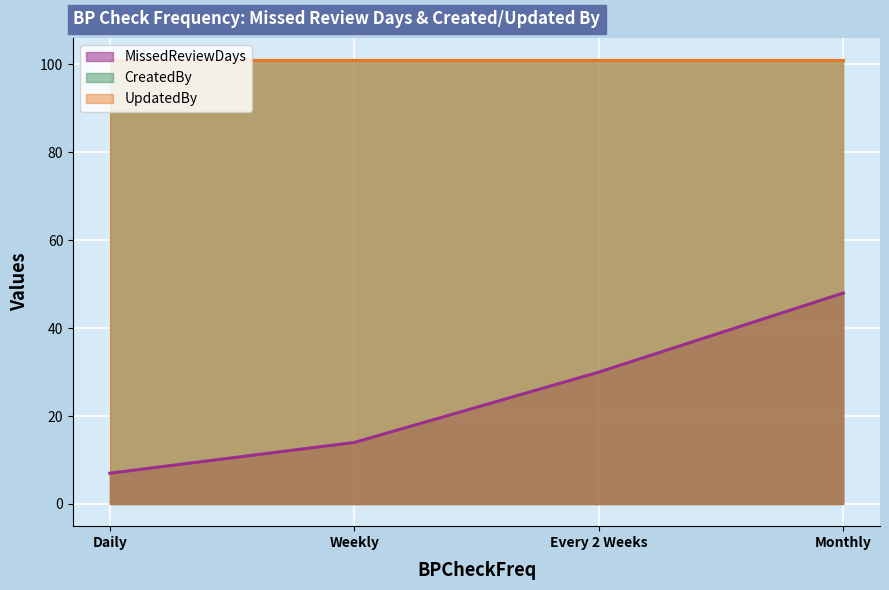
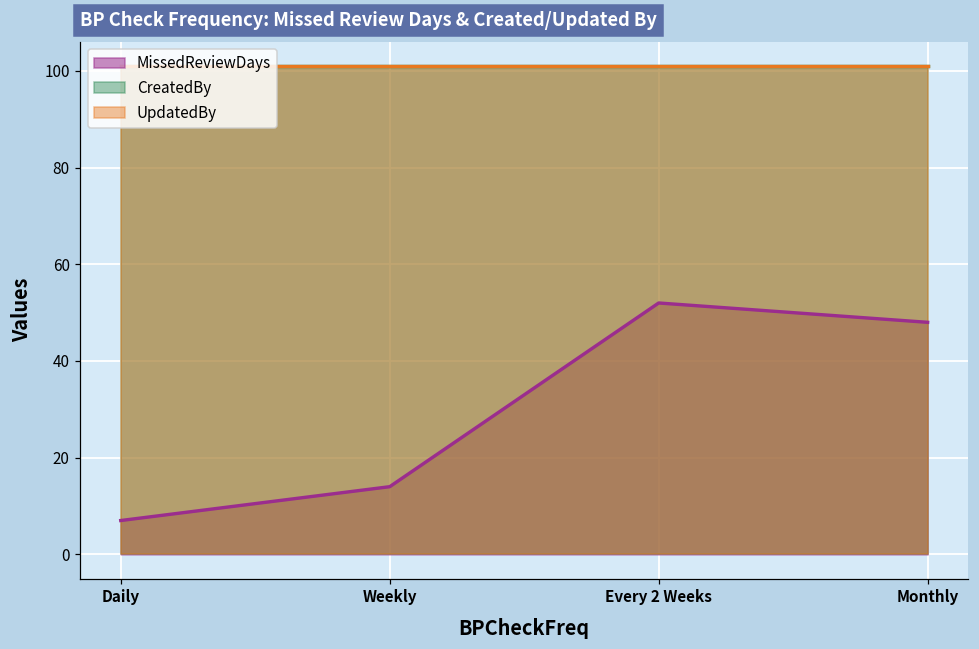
  {
    "MissedReviewDays": {
      "Daily": 7,
      "Weekly": 14,
-     "Every 2 Weeks": 30,
+     "Every 2 Weeks": 52,
      "Monthly": 48
    },
    "UpdatedBy": {
      "Weekly": 101,
      "Every 2 Weeks": 101,
      "Monthly": 101
    }
  }
